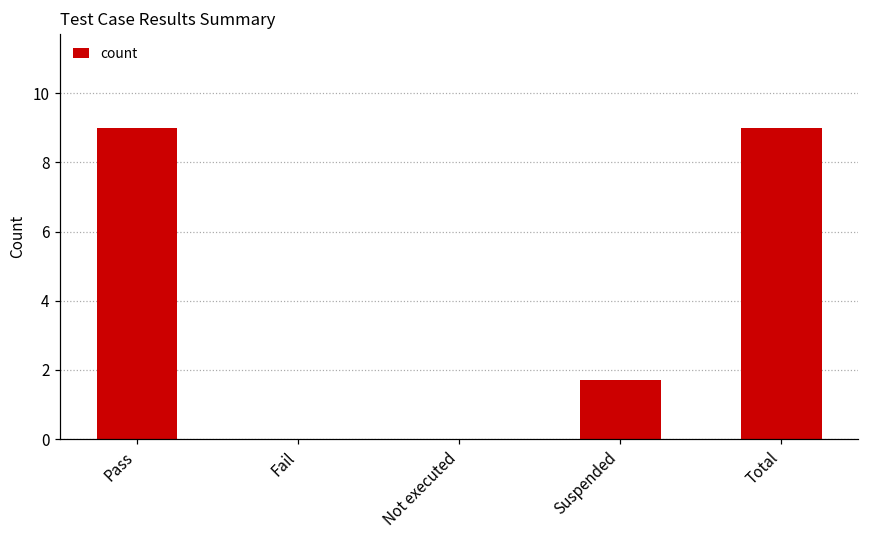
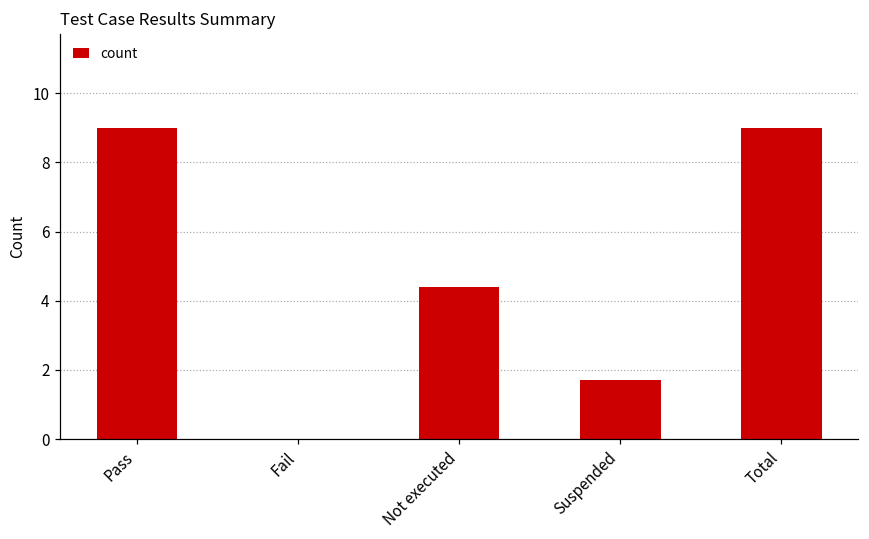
  {
    "Pass": 9.0,
    "Fail": 0.0,
-   "Not executed": 0.0,
+   "Not executed": 4.4,
    "Suspended": 1.7,
    "Total": 9.0
  }
